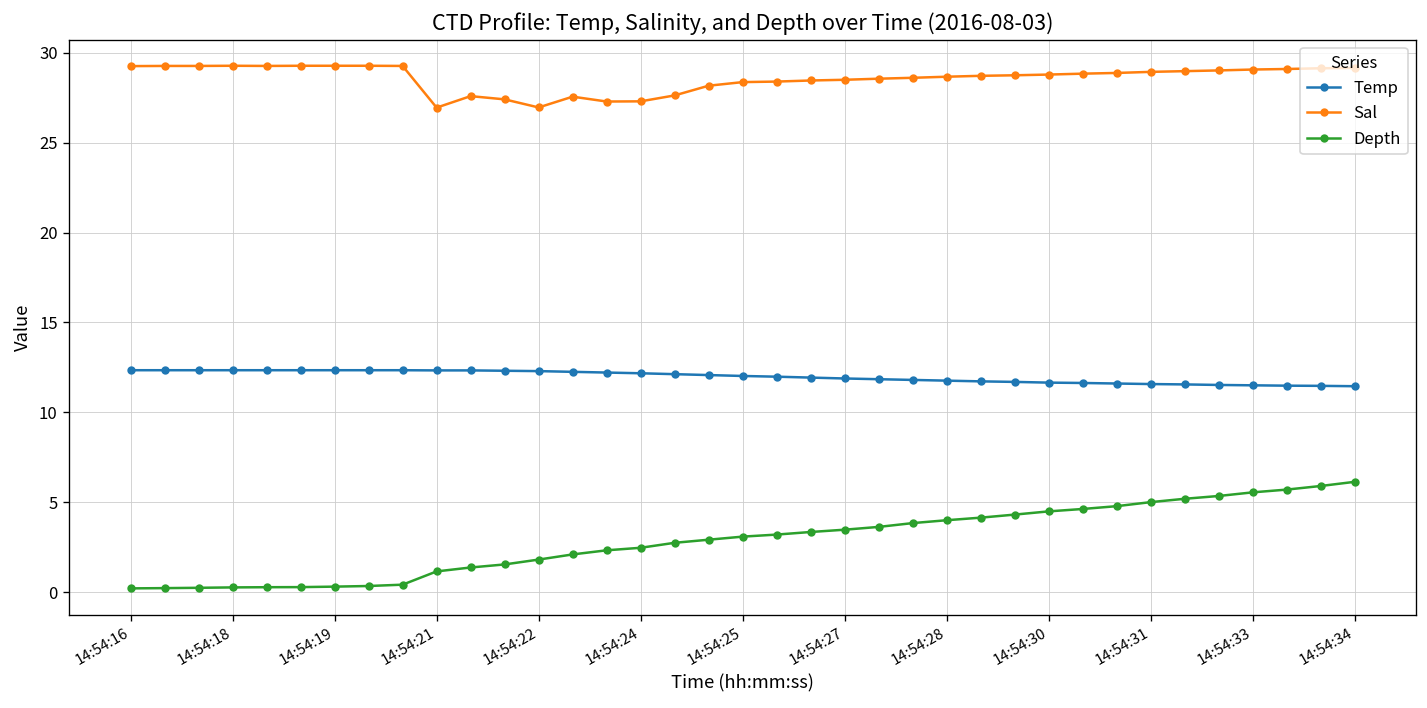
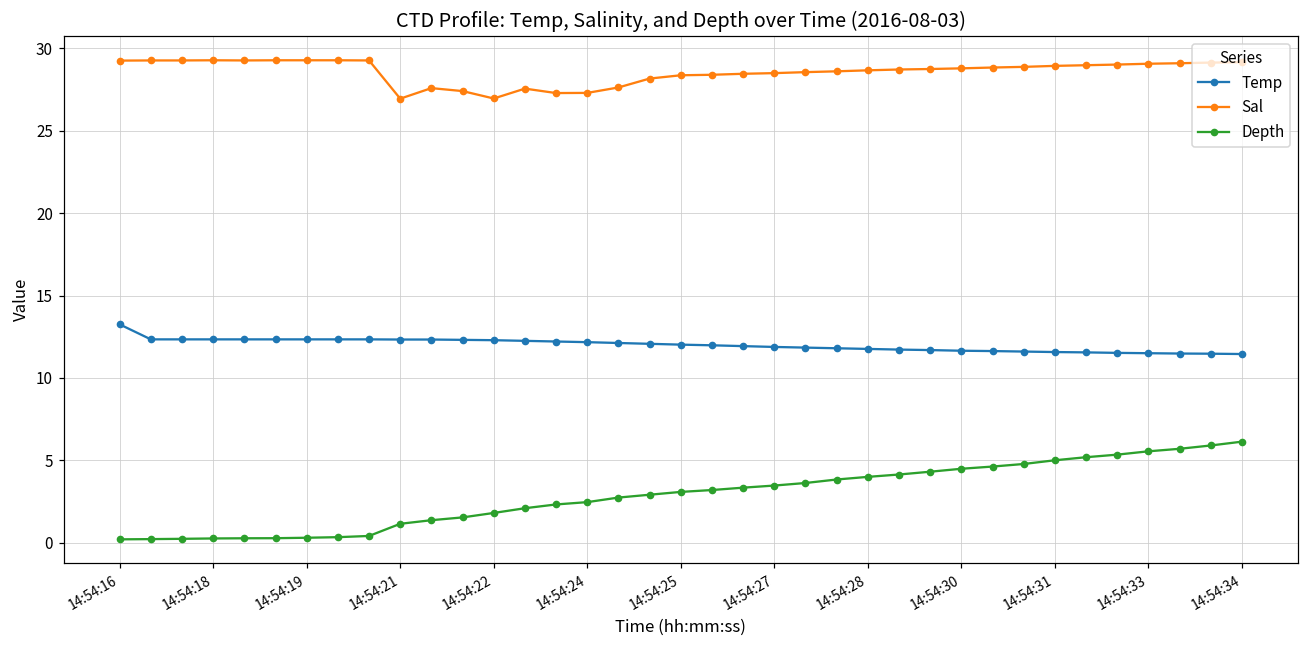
  {
    "Temp": {
-     "14:54:16": 12.3
+     "14:54:16": 13.3
    },
    "Sal": {
      "14:54:16": 29.3
    },
    "Depth": {
      "14:54:16": 0.2
    }
  }
